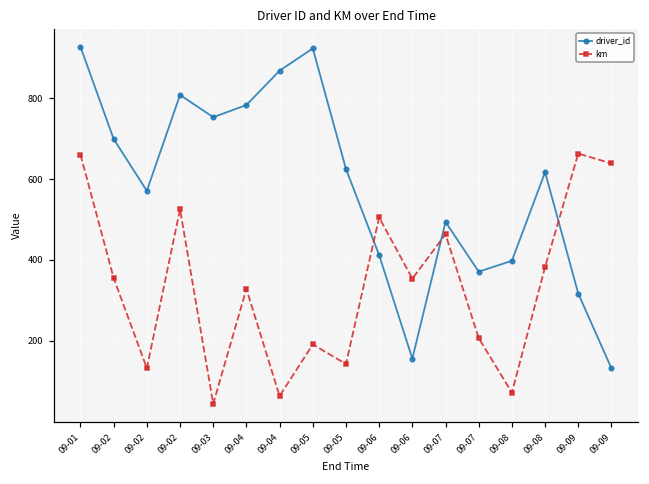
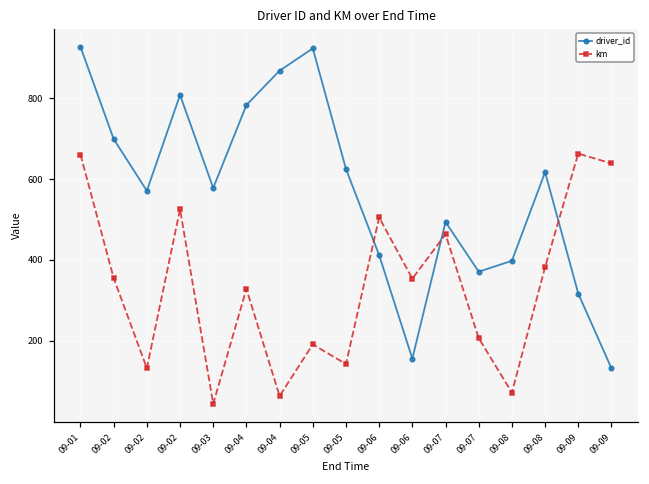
  {
    "driver_id": {
      "09-01": 930,
-     "09-03": 750
+     "09-03": 580
    },
    "km": {
      "09-01": 660,
      "09-03": 40
    }
  }
